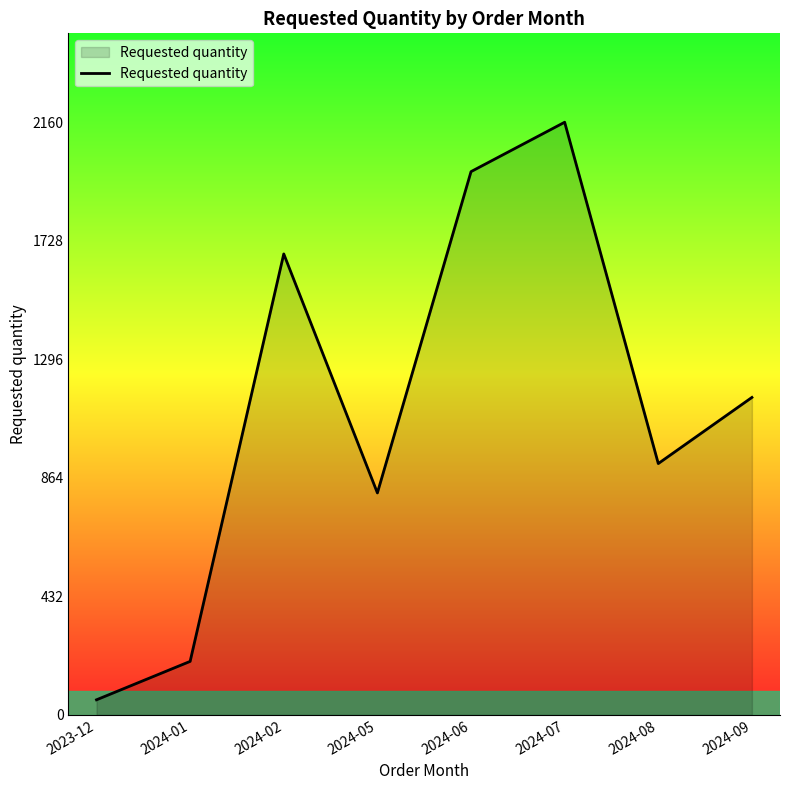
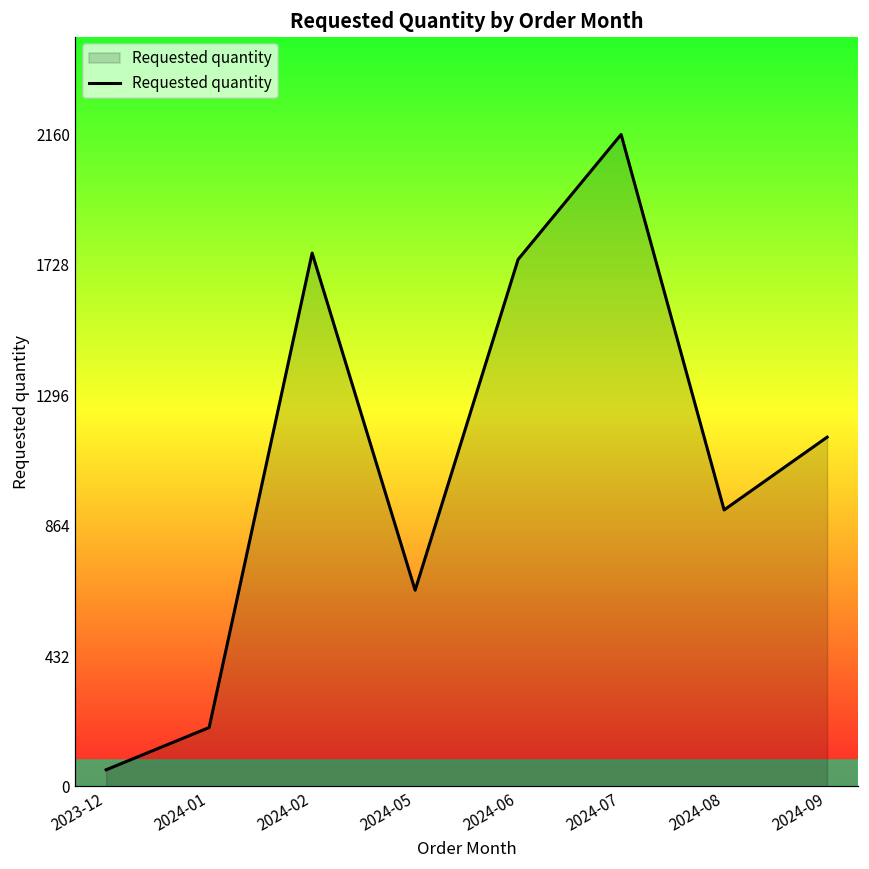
  {
    "2024-01": 200,
-   "2024-02": 1680,
-   "2024-05": 810,
-   "2024-06": 1980,
+   "2024-02": 1770,
+   "2024-05": 650,
+   "2024-06": 1750,
    "2024-07": 2160,
    "2024-08": 920,
    "2024-09": 1160
  }
